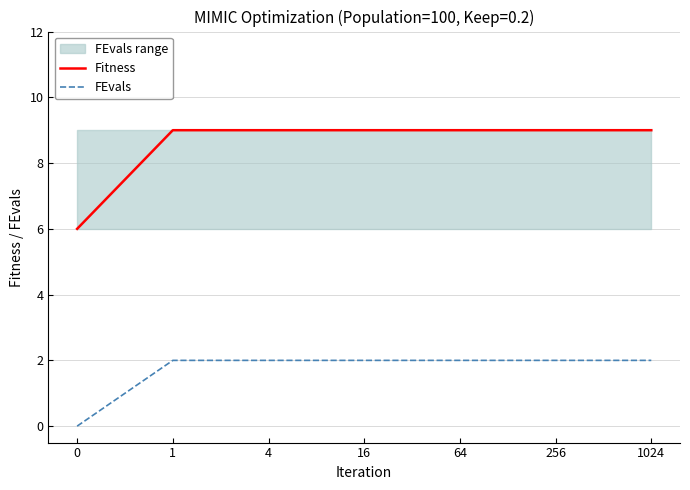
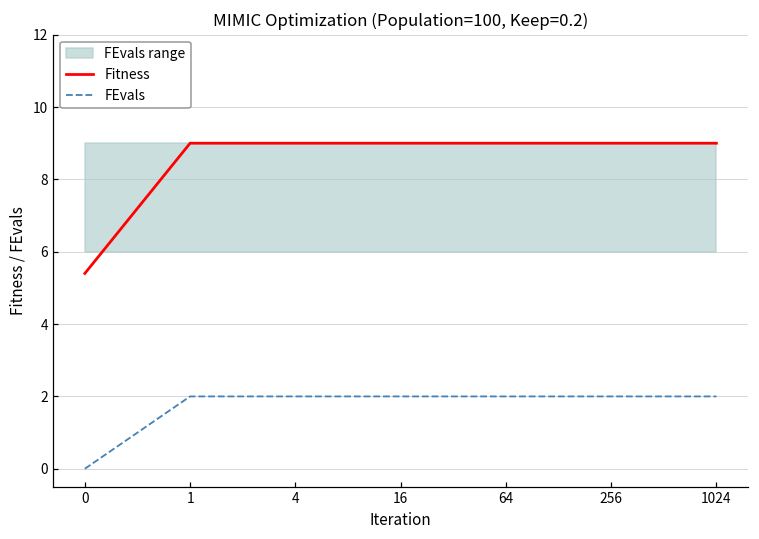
  {
    "Fitness": {
-     "0": 6.0
+     "0": 5.4
    },
    "FEvals range": {
      "0": 9.0
    },
    "FEvals": {
      "0": 0.0,
      "1": 2.0,
      "4": 2.0,
      "16": 2.0,
      "64": 2.0,
      "256": 2.0,
      "1024": 2.0
    }
  }
